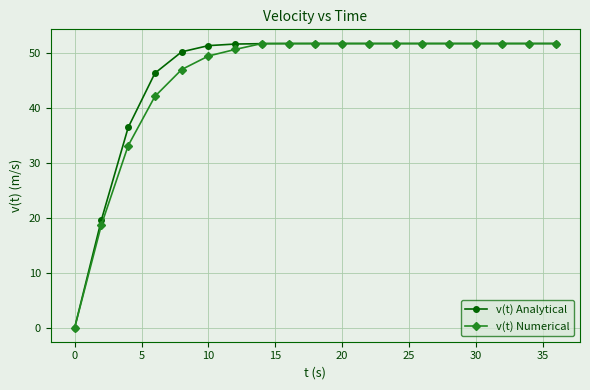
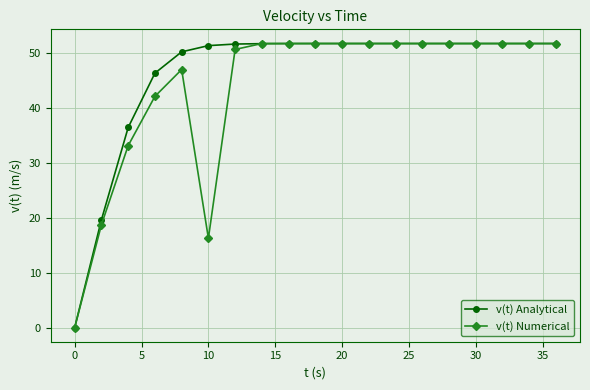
  {
    "v(t) Analytical": {
      "10": 51
    },
    "v(t) Numerical": {
-     "10": 49
+     "10": 16
    }
  }
